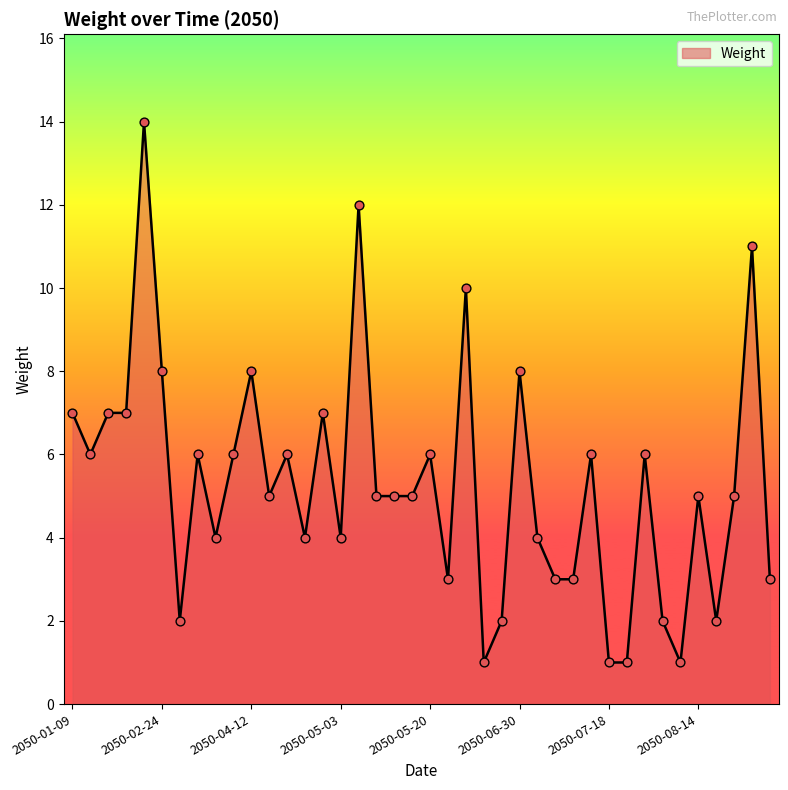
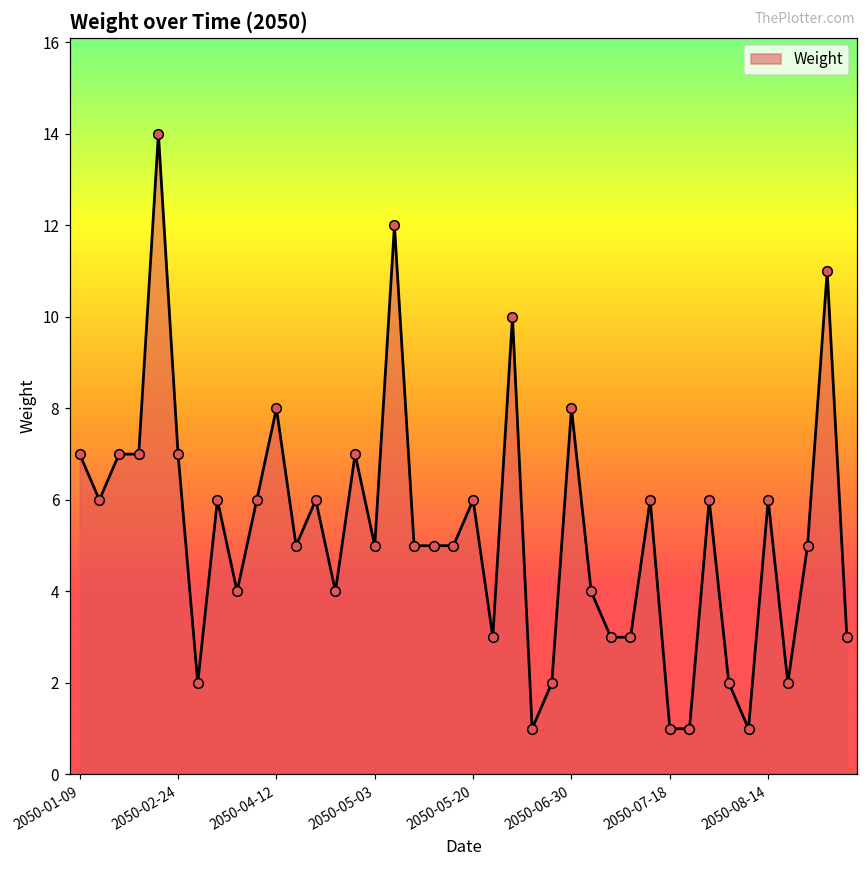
  {
    "2050-01-09": 7,
-   "2050-02-24": 8,
+   "2050-02-24": 7,
    "2050-04-12": 8,
-   "2050-05-03": 4,
+   "2050-05-03": 5,
    "2050-05-20": 6,
    "2050-06-30": 8,
    "2050-07-18": 1,
-   "2050-08-14": 5
+   "2050-08-14": 6
  }
